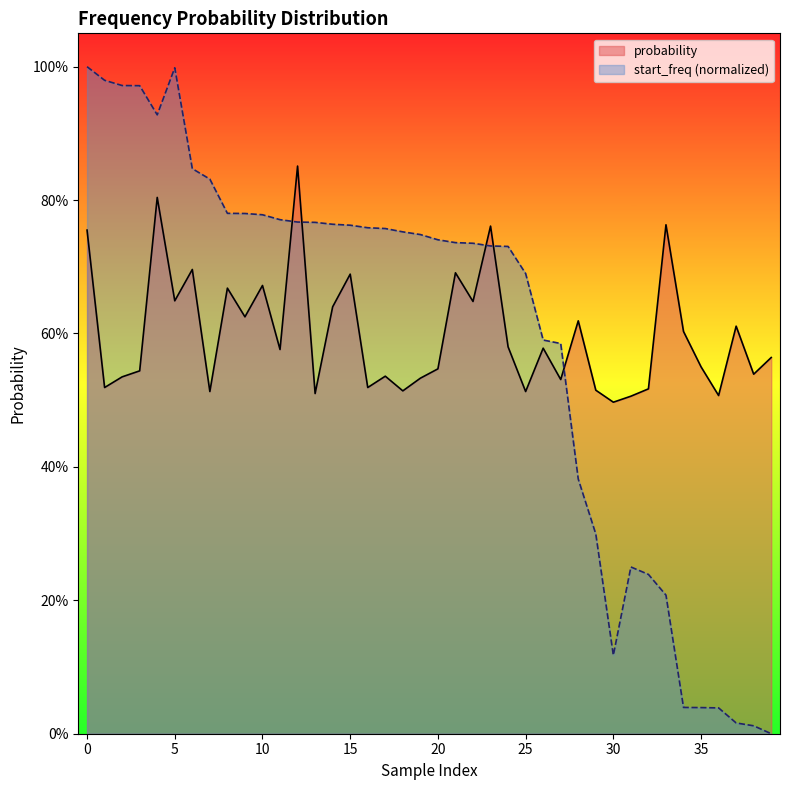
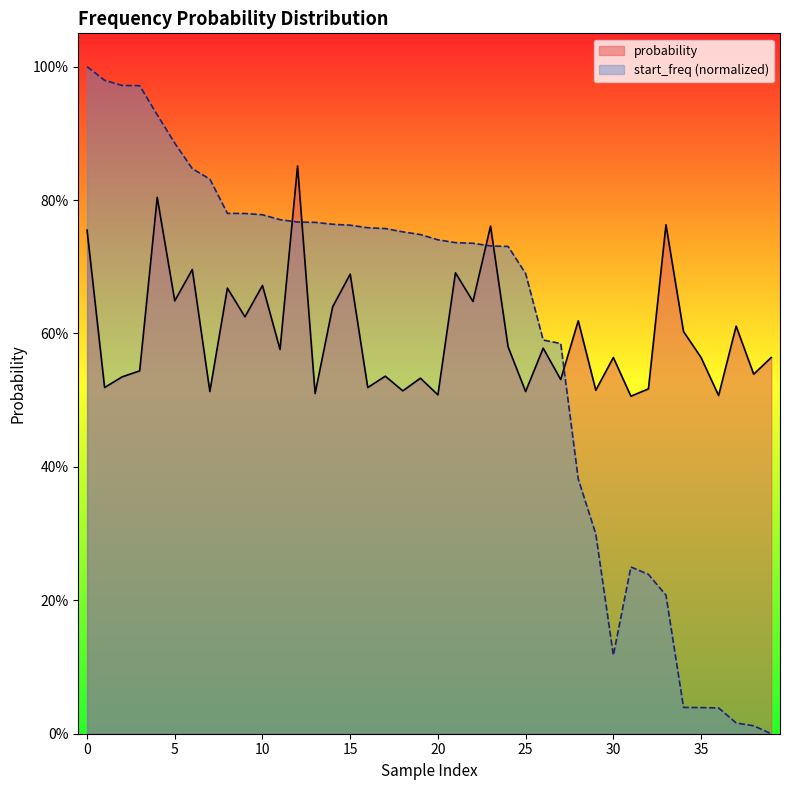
  {
    "probability": {
      "0": "76%",
      "5": "65%",
      "10": "67%",
      "15": "69%",
-     "20": "55%",
+     "20": "51%",
      "25": "51%",
-     "30": "50%",
-     "35": "55%"
+     "30": "56%",
+     "35": "56%"
    },
    "start_freq (normalized)": {
      "0": "100%",
-     "5": "100%",
+     "5": "89%",
      "10": "78%",
      "15": "76%",
      "20": "74%",
      "25": "69%",
      "30": "12%",
      "35": "4%"
    }
  }
